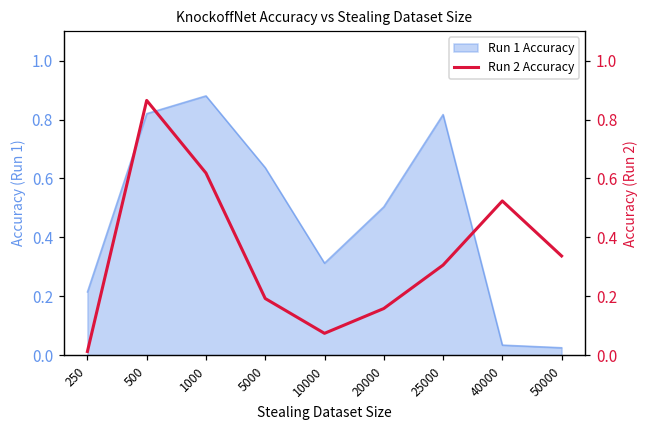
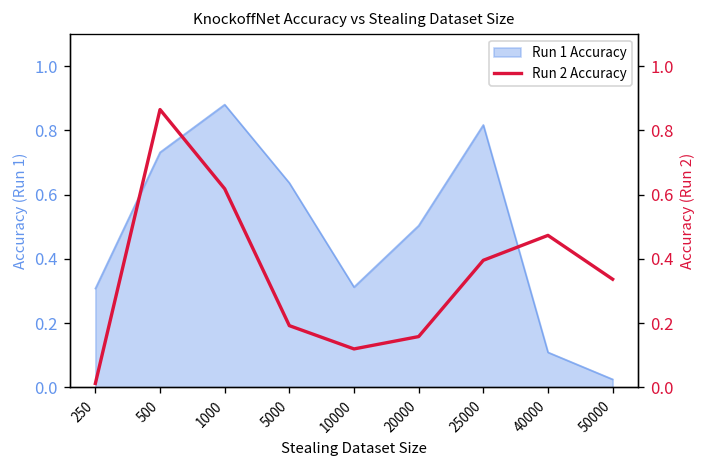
  {
    "Run 1 Accuracy": {
-     "250": 0.21,
-     "500": 0.82,
+     "250": 0.31,
+     "500": 0.73,
      "1000": 0.88,
      "5000": 0.64,
      "10000": 0.31,
      "20000": 0.50,
      "25000": 0.82,
-     "40000": 0.03,
+     "40000": 0.11,
      "50000": 0.03
    },
    "Run 2 Accuracy": {
      "250": 0.01,
      "500": 0.86,
      "1000": 0.62,
      "5000": 0.19,
-     "10000": 0.07,
+     "10000": 0.12,
      "20000": 0.16,
-     "25000": 0.31,
-     "40000": 0.52,
+     "25000": 0.40,
+     "40000": 0.47,
      "50000": 0.34
    }
  }
